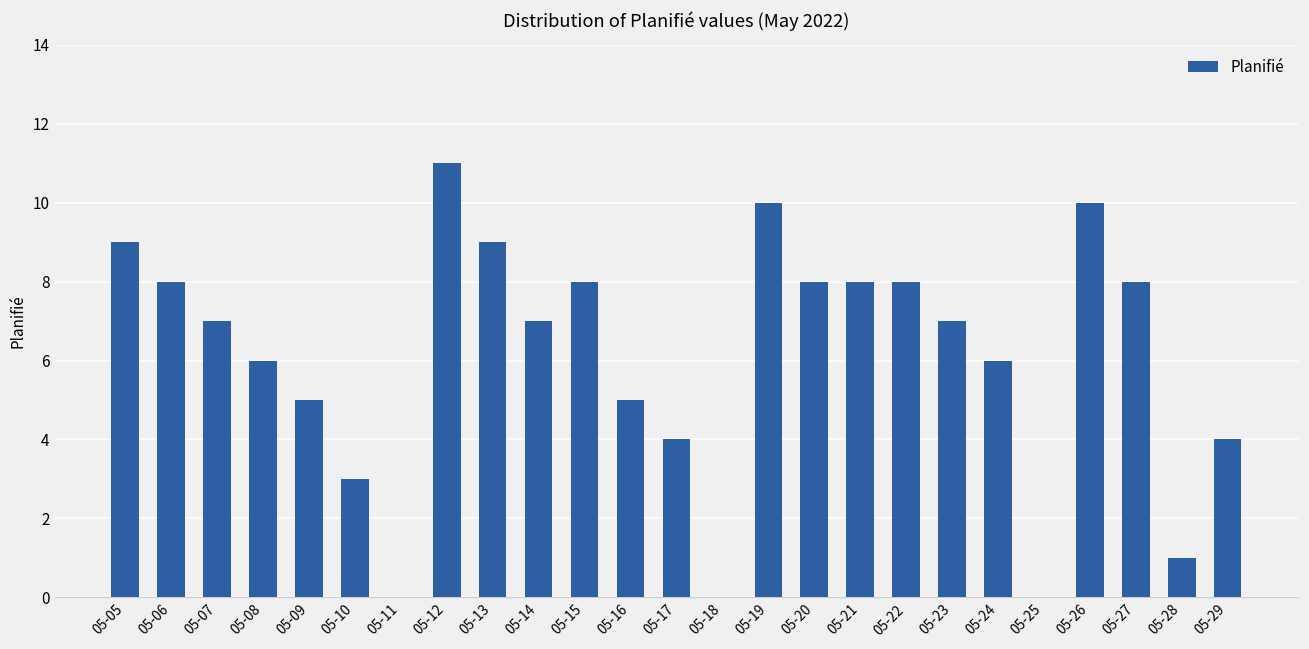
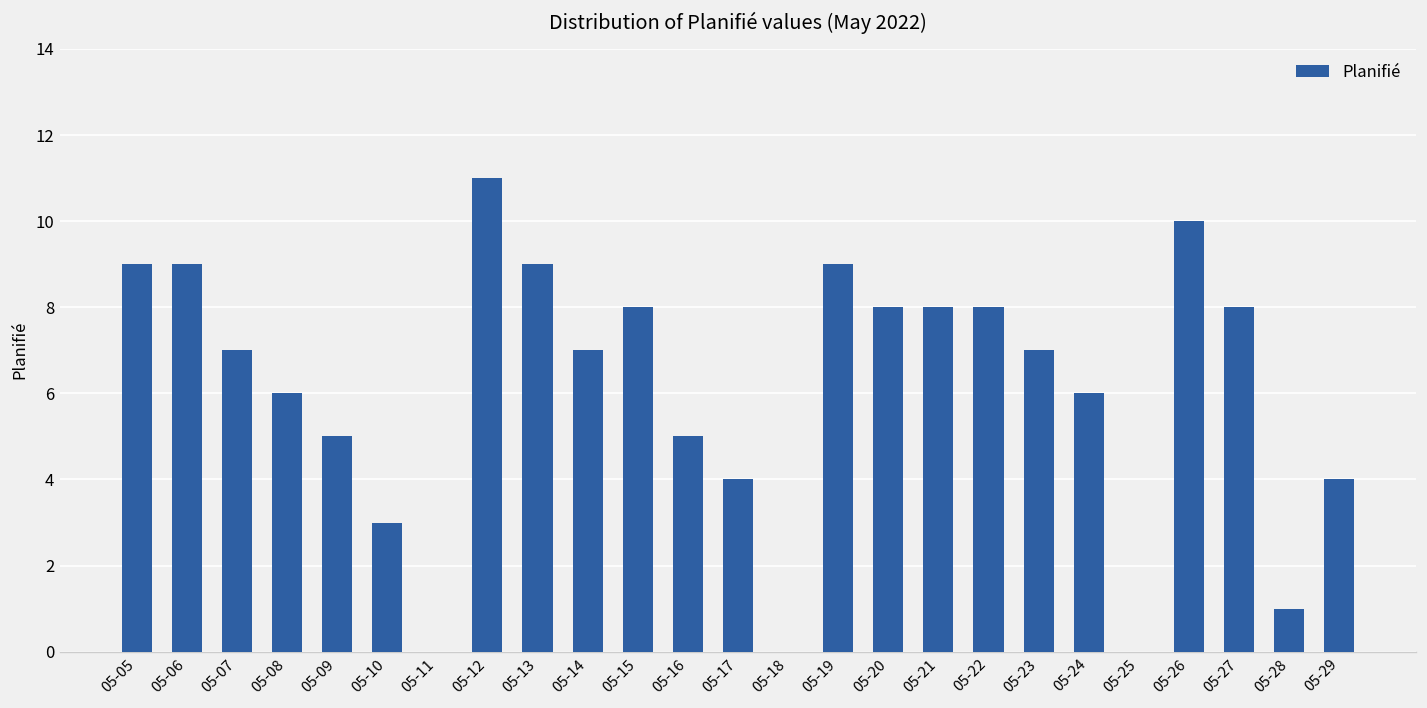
  {
    "05-05": 9,
-   "05-06": 8,
+   "05-06": 9,
    "05-07": 7,
    "05-08": 6,
    "05-09": 5,
    "05-10": 3,
    "05-11": 0,
    "05-12": 11,
    "05-13": 9,
    "05-14": 7,
    "05-15": 8,
    "05-16": 5,
    "05-17": 4,
    "05-18": 0,
-   "05-19": 10,
+   "05-19": 9,
    "05-20": 8,
    "05-21": 8,
    "05-22": 8,
    "05-23": 7,
    "05-24": 6,
    "05-25": 0,
    "05-26": 10,
    "05-27": 8,
    "05-28": 1,
    "05-29": 4
  }
